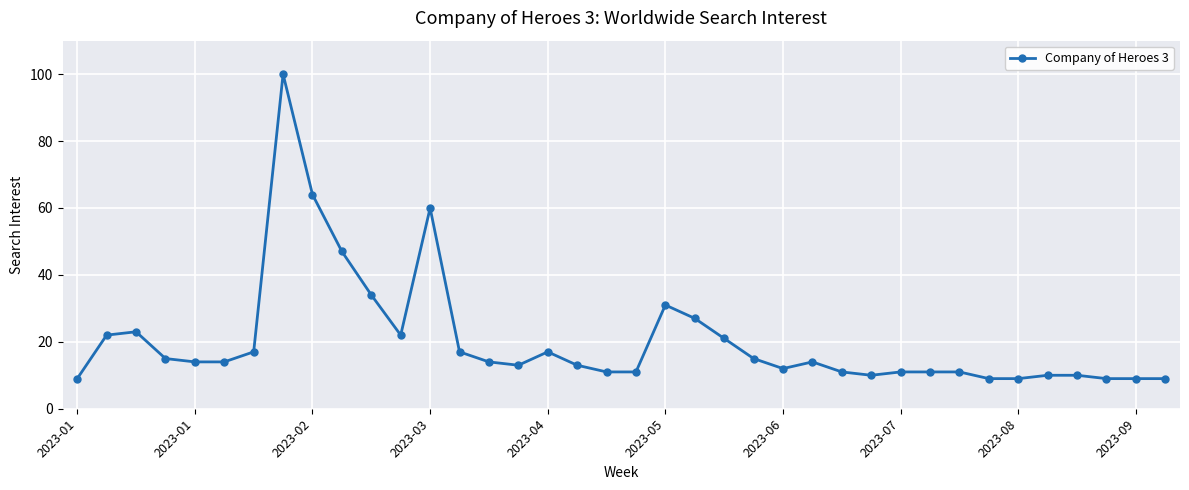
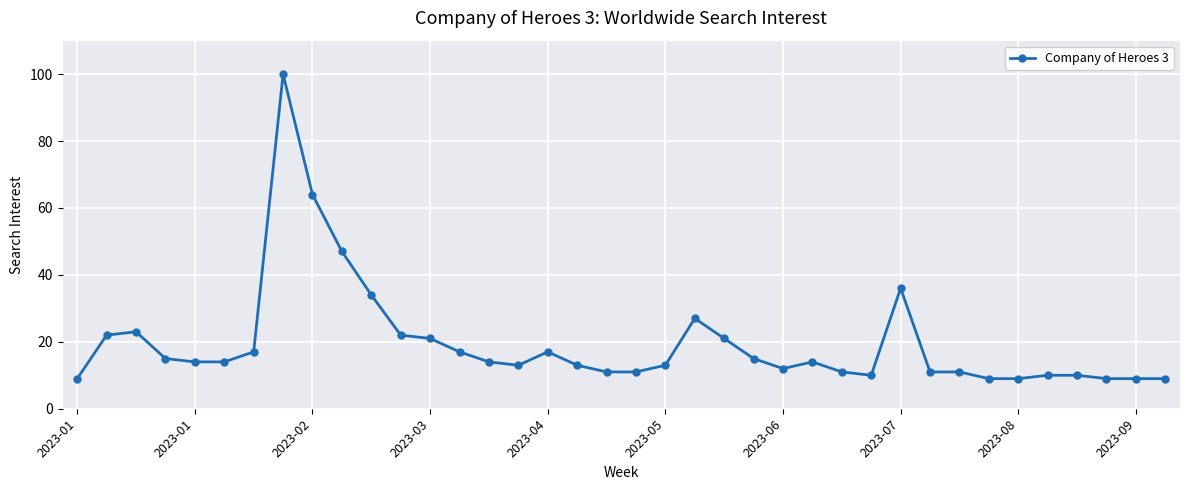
  {
    "2023-02": 64,
-   "2023-03": 60,
+   "2023-03": 21,
    "2023-04": 17,
-   "2023-05": 31,
+   "2023-05": 13,
    "2023-06": 12,
-   "2023-07": 11,
+   "2023-07": 36,
    "2023-08": 9,
    "2023-09": 9
  }
